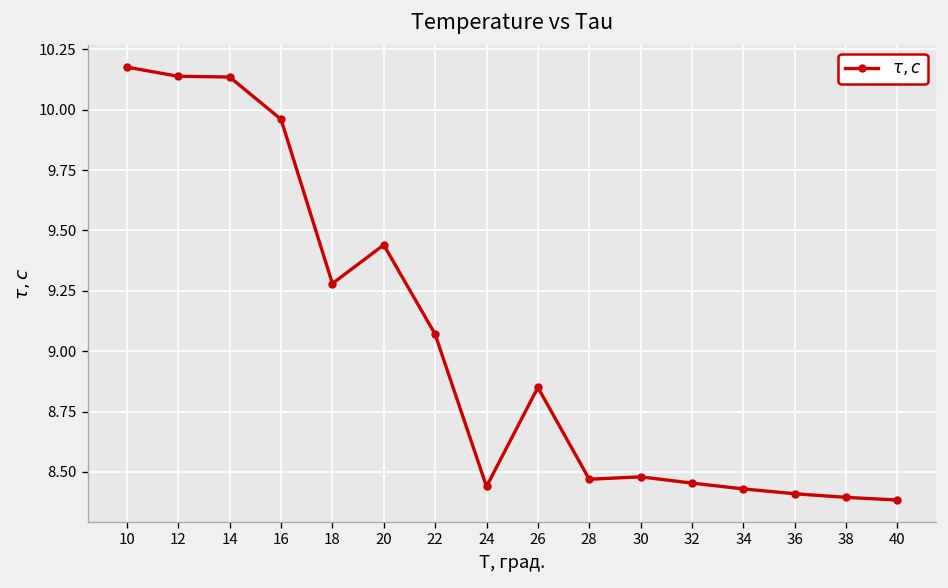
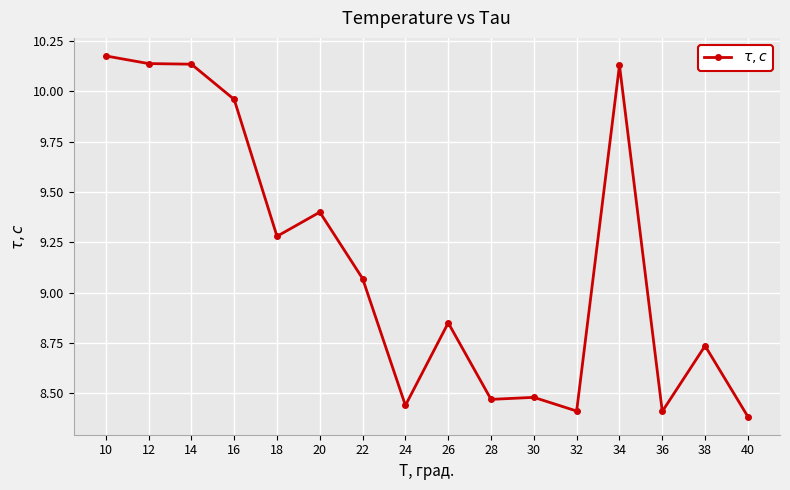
  {
    "10": 10.18,
    "12": 10.14,
    "14": 10.14,
    "16": 9.96,
    "18": 9.28,
-   "20": 9.44,
+   "20": 9.40,
    "22": 9.07,
    "24": 8.44,
    "26": 8.85,
    "28": 8.47,
    "30": 8.48,
-   "32": 8.45,
-   "34": 8.43,
+   "32": 8.41,
+   "34": 10.13,
    "36": 8.41,
-   "38": 8.40,
+   "38": 8.74,
    "40": 8.38
  }
